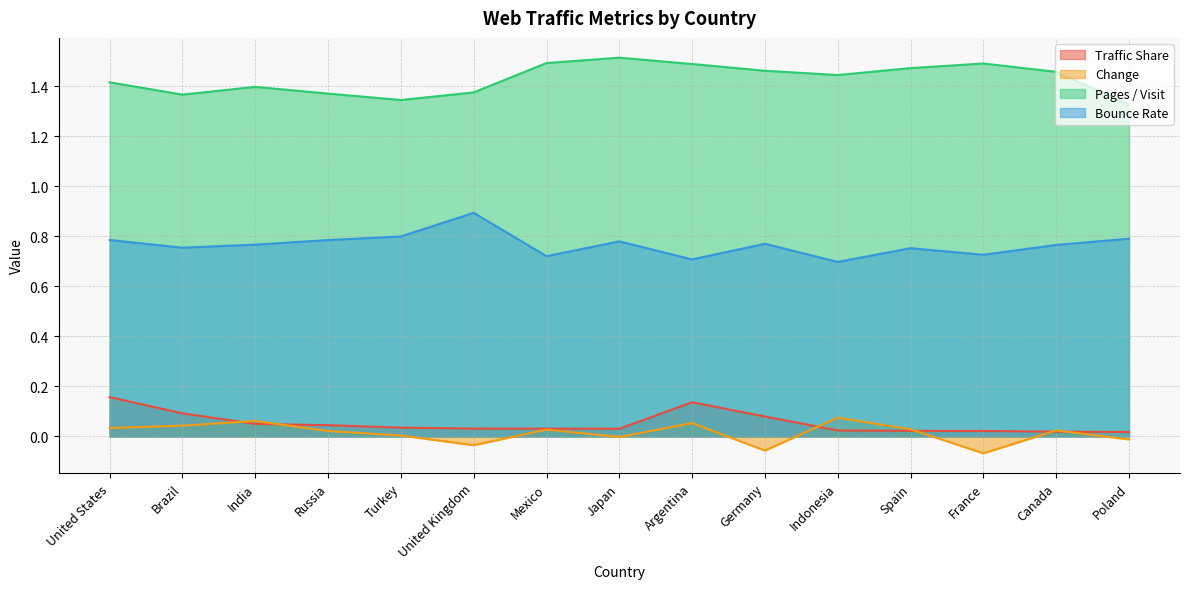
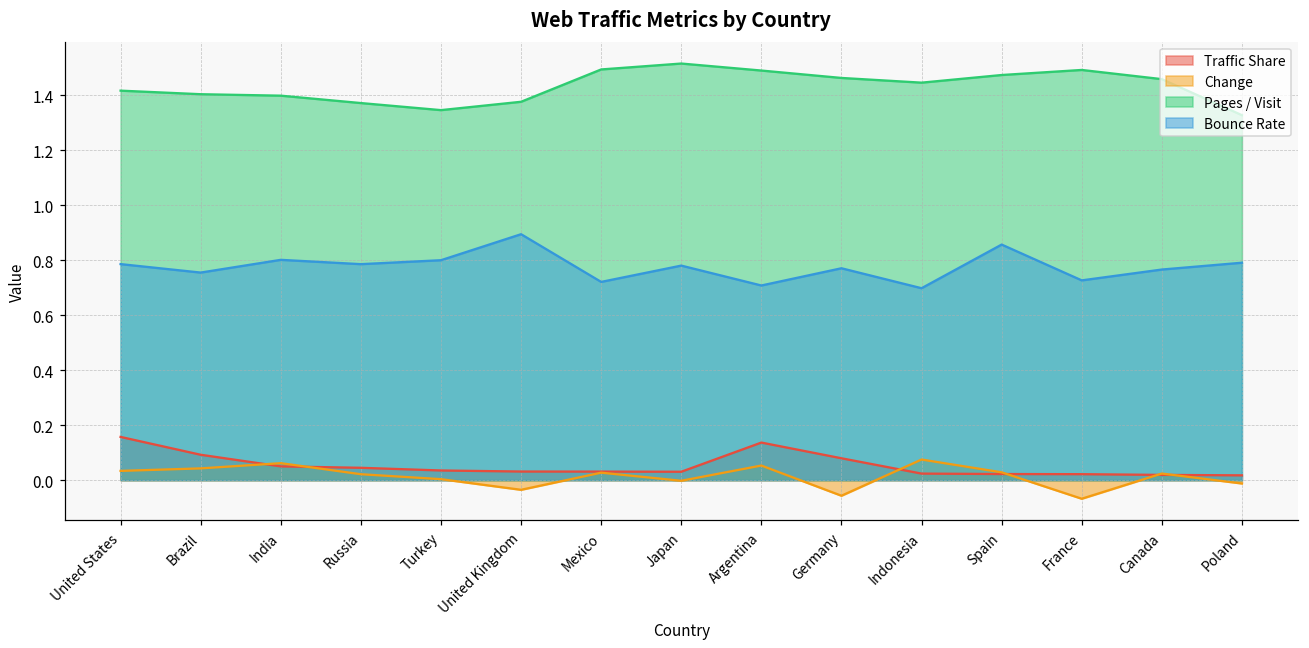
  {
    "Traffic Share": {
      "United States": 0.16,
      "Brazil": 0.09,
      "India": 0.05,
      "Russia": 0.04,
      "Turkey": 0.04,
      "United Kingdom": 0.03,
      "Japan": 0.03,
      "Argentina": 0.14,
      "Germany": 0.08,
      "Indonesia": 0.02,
      "France": 0.02,
      "Poland": 0.02
    },
    "Pages / Visit": {
      "United States": 1.42,
-     "Brazil": 1.37,
+     "Brazil": 1.40,
      "India": 1.40,
      "Russia": 1.37,
      "Turkey": 1.35,
      "United Kingdom": 1.38,
      "Mexico": 1.49,
      "Japan": 1.51,
      "Argentina": 1.49,
      "Germany": 1.46,
      "Indonesia": 1.45,
      "Spain": 1.47,
      "France": 1.49
    },
    "Bounce Rate": {
      "United States": 0.79,
      "Brazil": 0.75,
-     "India": 0.77,
+     "India": 0.80,
      "Russia": 0.79,
      "Turkey": 0.80,
      "United Kingdom": 0.89,
      "Mexico": 0.72,
      "Japan": 0.78,
      "Argentina": 0.71,
      "Germany": 0.77,
      "Indonesia": 0.70,
-     "Spain": 0.75,
+     "Spain": 0.86,
      "France": 0.73,
      "Canada": 0.77,
      "Poland": 0.79
    }
  }
